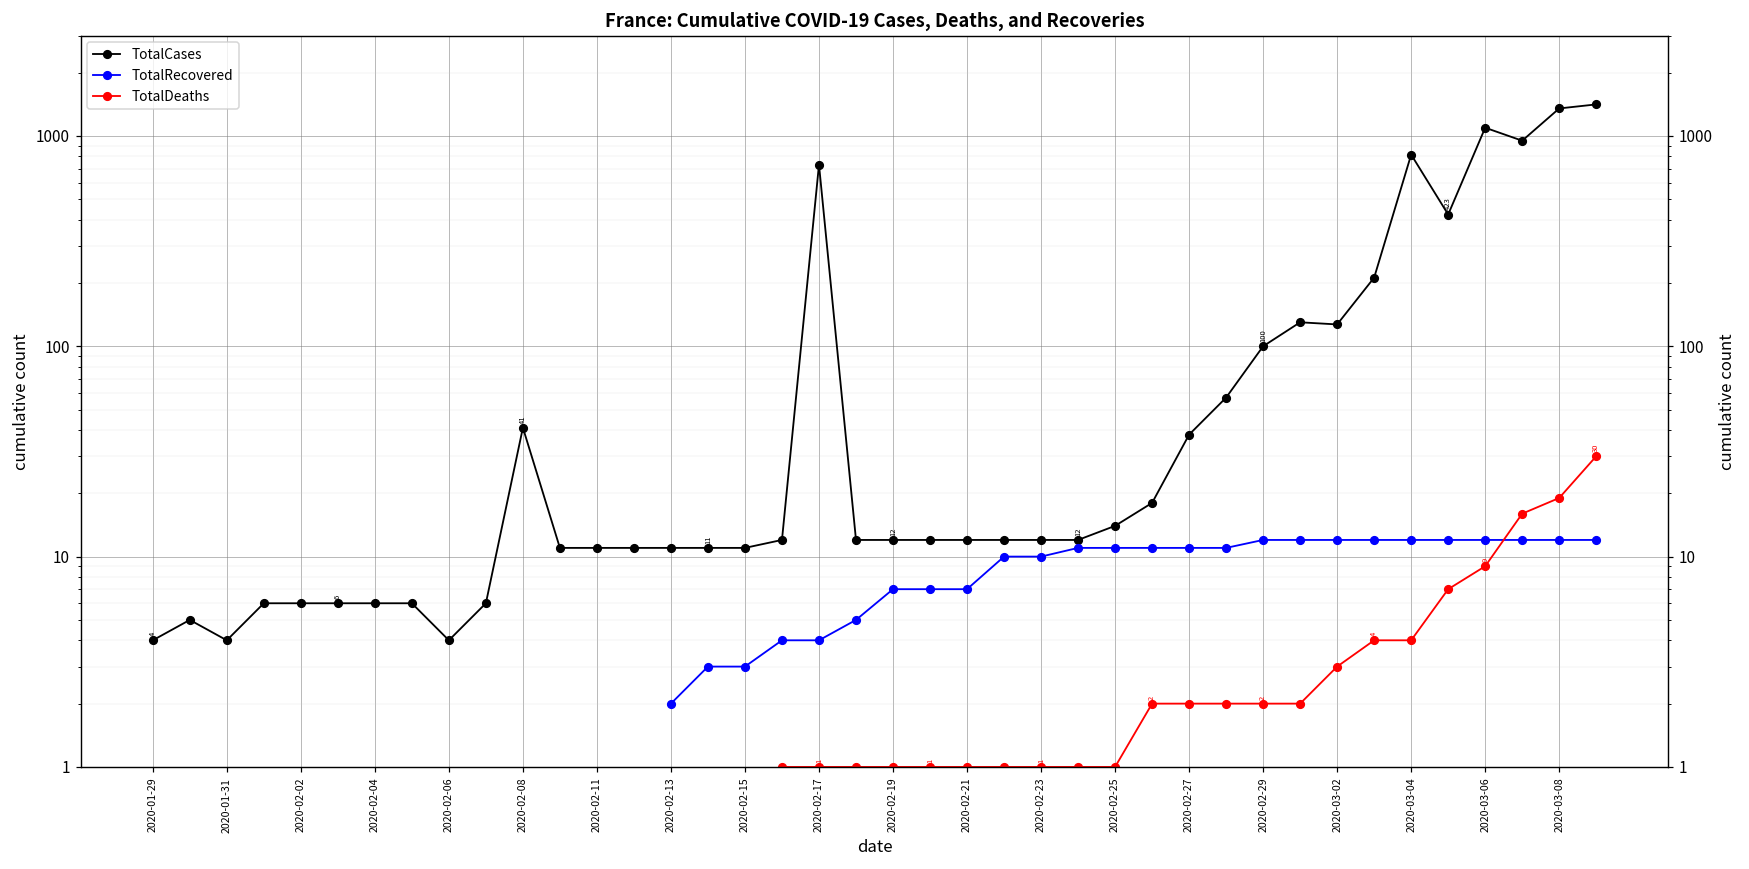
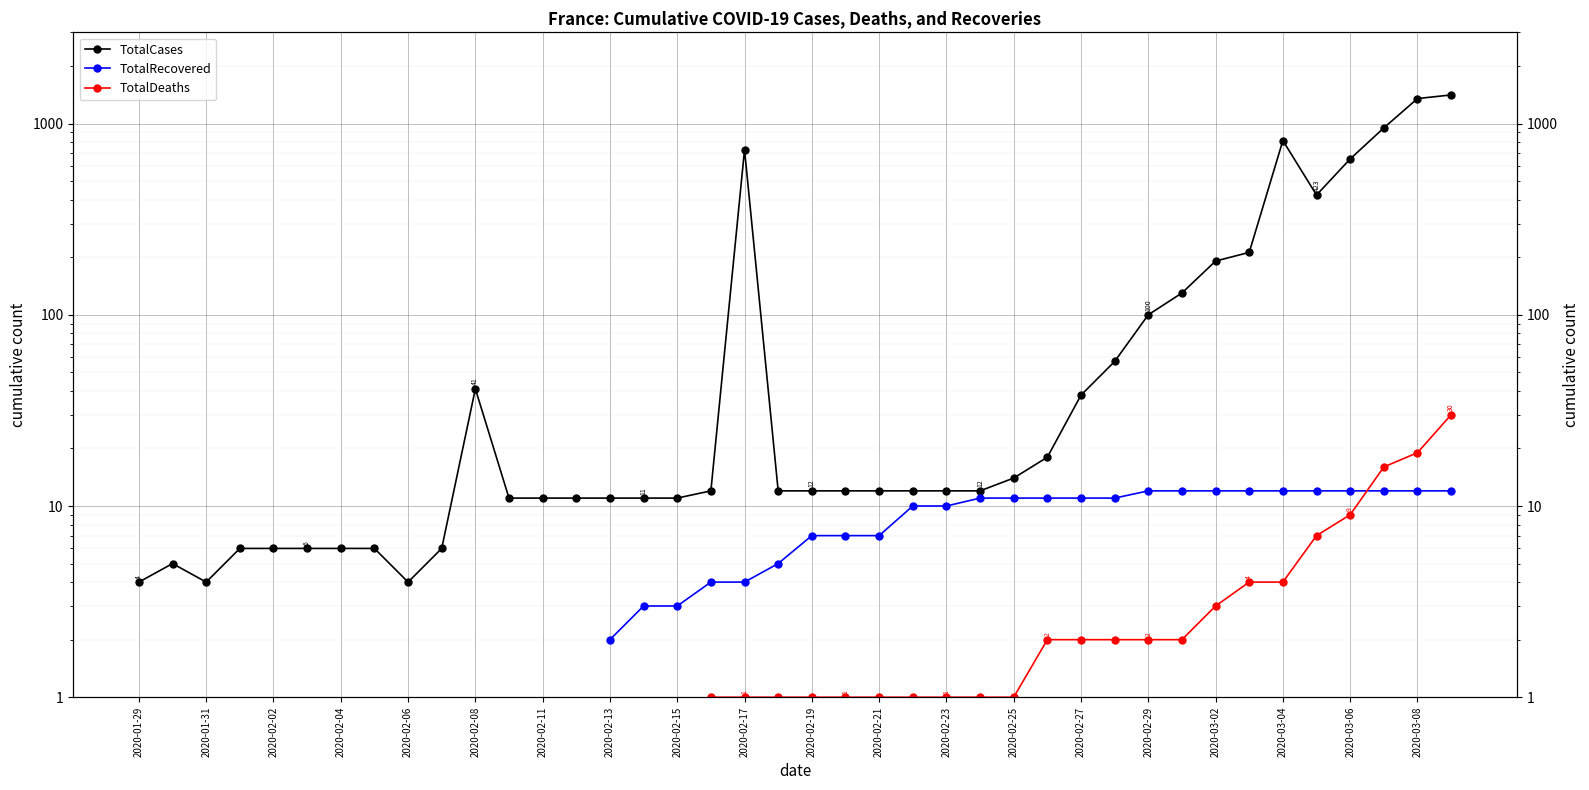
  {
    "TotalCases": {
      "2020-01-31": 4,
      "2020-02-06": 4,
      "2020-02-11": 11,
      "2020-02-17": 730,
      "2020-02-21": 12,
      "2020-02-25": 14,
      "2020-02-27": 38,
-     "2020-03-02": 130,
+     "2020-03-02": 190,
      "2020-03-04": 820,
-     "2020-03-06": 1100,
+     "2020-03-06": 650,
      "2020-03-08": 1400
    },
    "TotalRecovered": {
      "2020-02-13": 2,
      "2020-02-15": 3,
      "2020-02-17": 4,
      "2020-02-19": 7,
      "2020-02-21": 7,
      "2020-02-23": 10,
      "2020-02-25": 11,
      "2020-02-27": 11,
      "2020-02-29": 12,
      "2020-03-02": 12,
      "2020-03-04": 12,
      "2020-03-06": 12,
      "2020-03-08": 12
    },
    "TotalDeaths": {
      "2020-02-17": 1,
      "2020-02-23": 1,
      "2020-02-29": 2,
      "2020-03-06": 9
    }
  }
